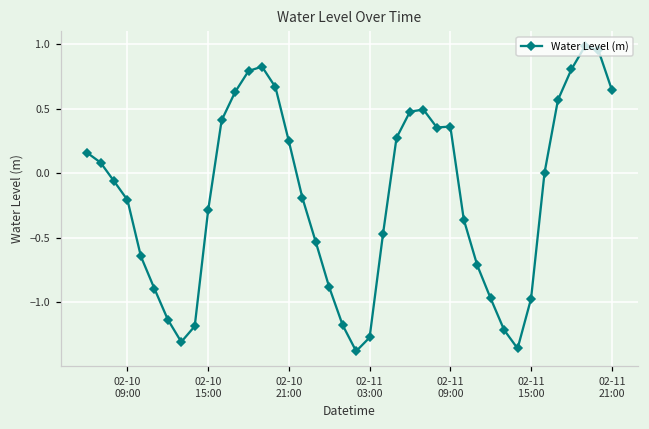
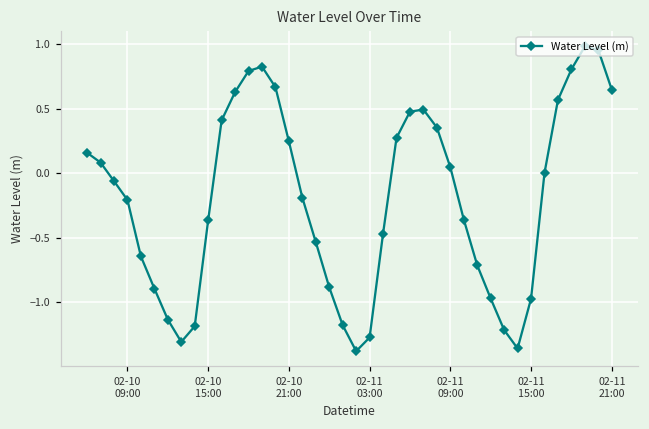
  {
    "02-10 09:00": -0.21,
-   "02-10 15:00": -0.29,
+   "02-10 15:00": -0.36,
    "02-10 21:00": 0.25,
    "02-11 03:00": -1.27,
-   "02-11 09:00": 0.36,
+   "02-11 09:00": 0.05,
    "02-11 15:00": -0.97,
    "02-11 21:00": 0.65
  }
